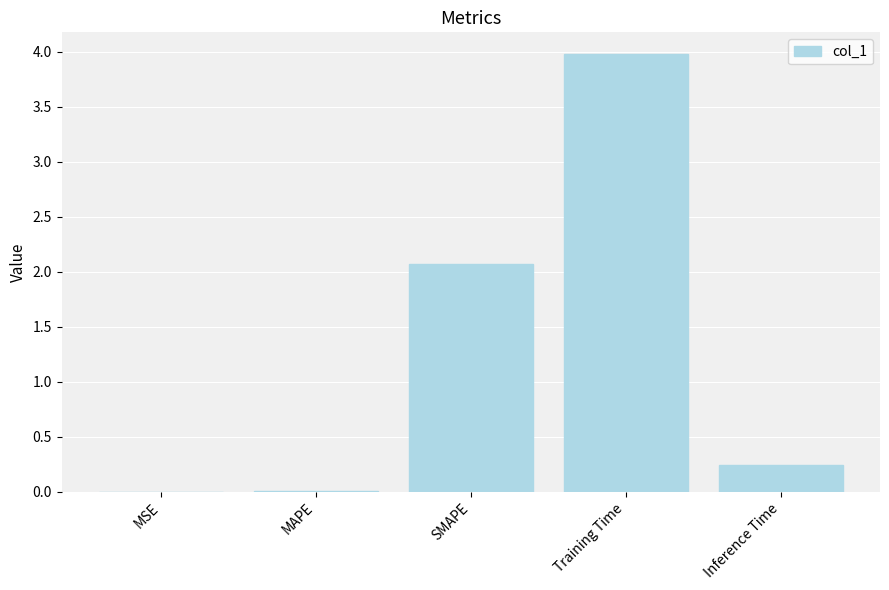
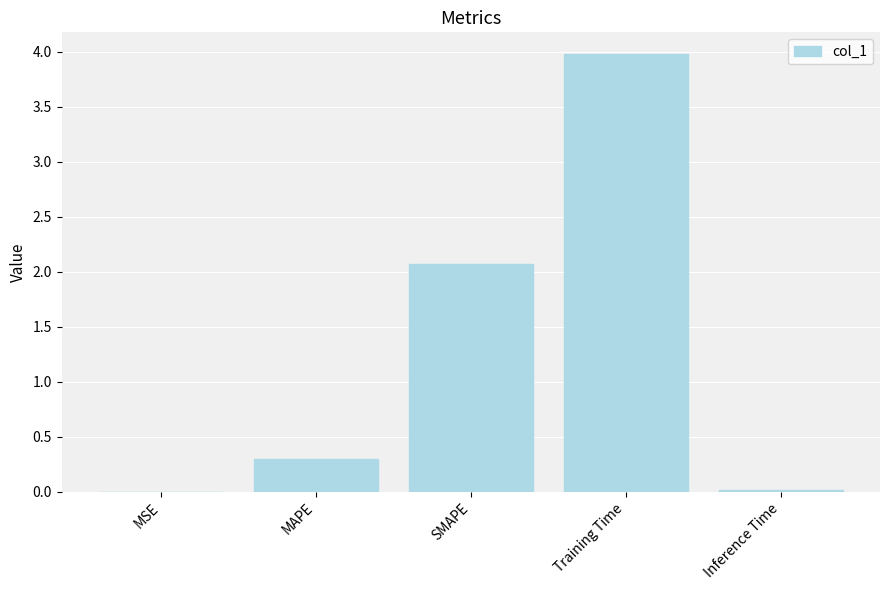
  {
-   "MAPE": 0.01,
+   "MAPE": 0.30,
    "SMAPE": 2.07,
    "Training Time": 3.98,
-   "Inference Time": 0.24
+   "Inference Time": 0.02
  }
